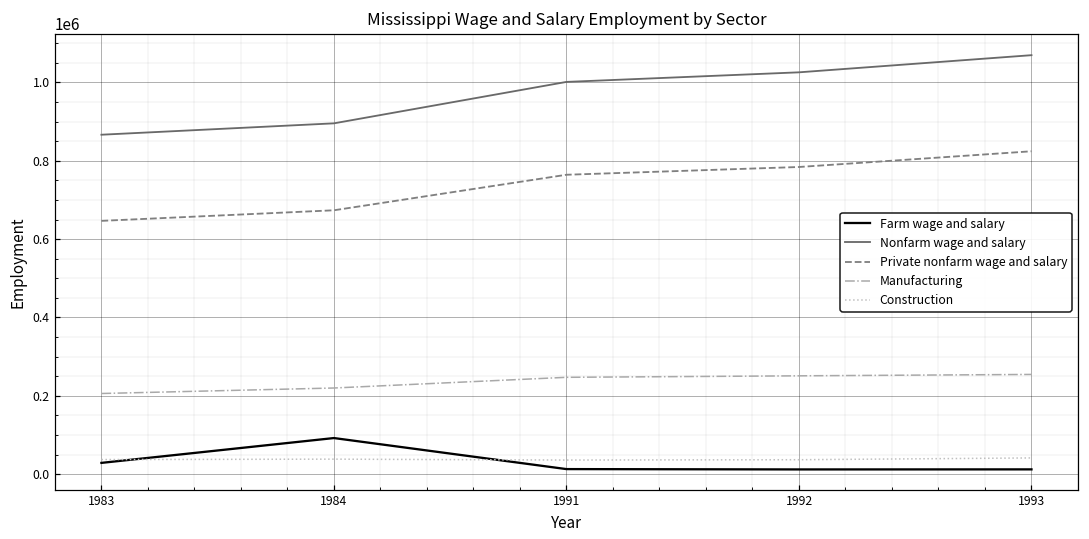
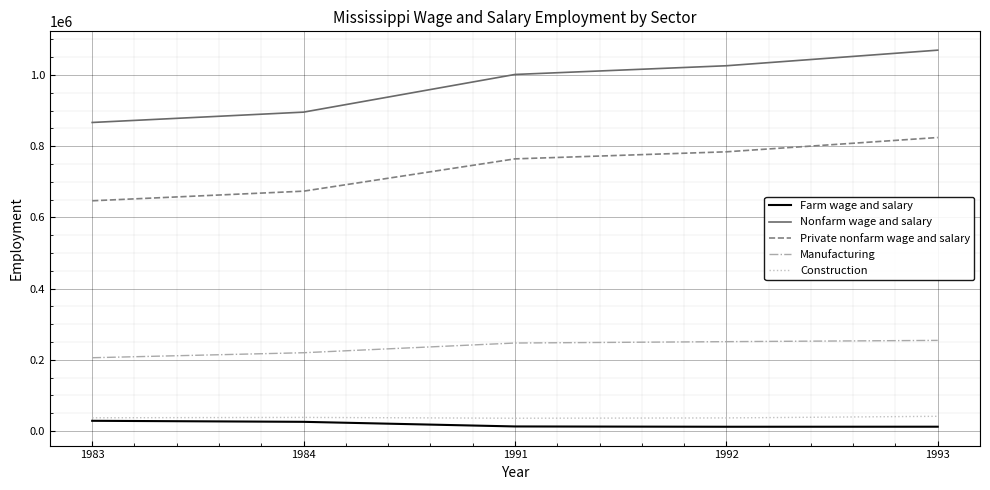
  {
    "Farm wage and salary": {
      "1983": 30000,
-     "1984": 90000,
+     "1984": 30000,
      "1991": 10000,
      "1992": 10000,
      "1993": 10000
    }
  }
